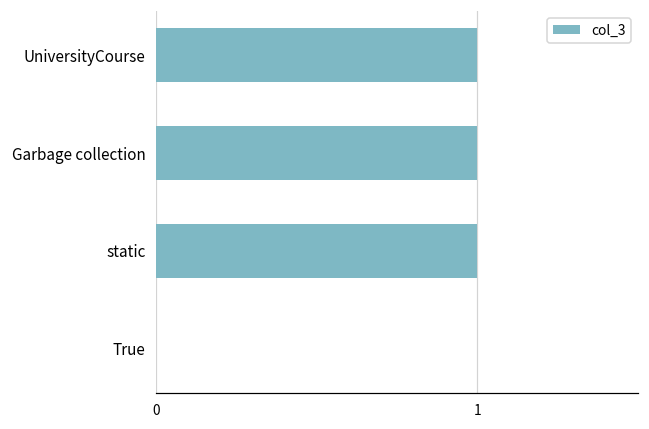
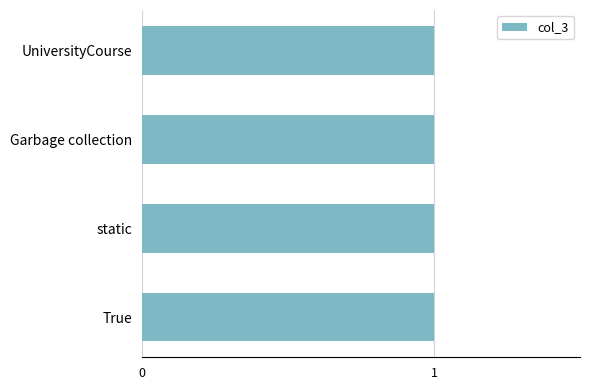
  {
    "UniversityCourse": 1,
    "Garbage collection": 1,
    "static": 1,
-   "True": 0
+   "True": 1
  }
